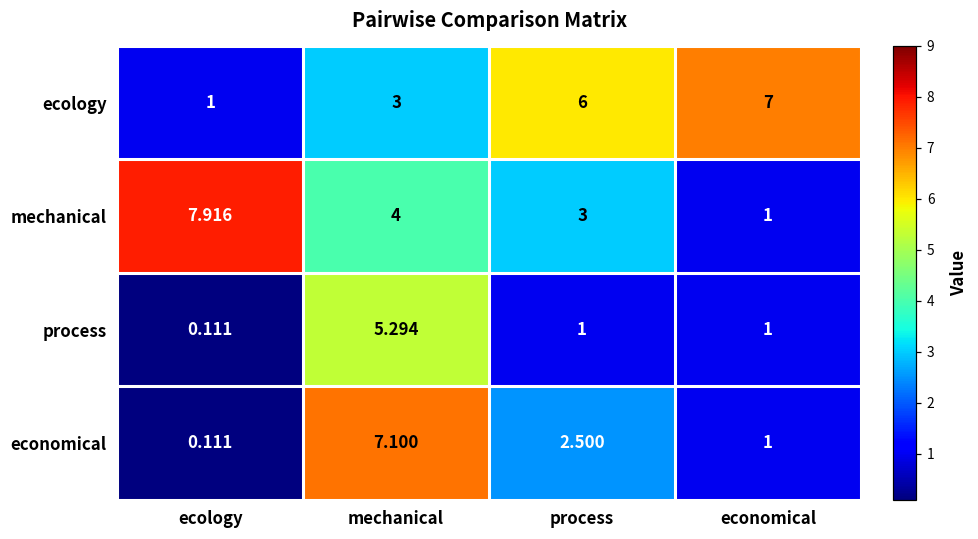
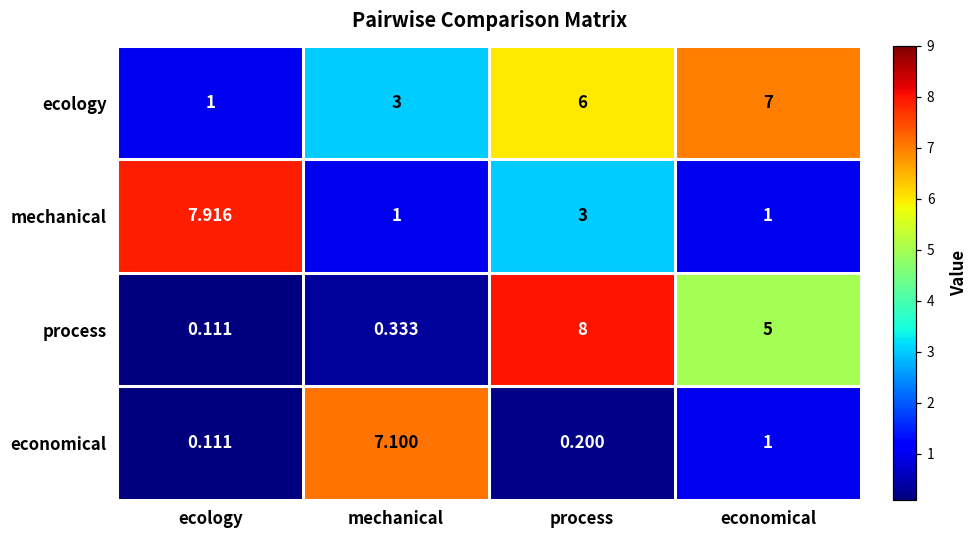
  {
    "ecology": {
      "ecology": 1,
      "mechanical": 3,
      "process": 6,
      "economical": 7
    },
    "mechanical": {
      "ecology": 7.916,
-     "mechanical": 4,
+     "mechanical": 1,
      "process": 3,
      "economical": 1
    },
    "process": {
      "ecology": 0.111,
-     "mechanical": 5.294,
-     "process": 1,
-     "economical": 1
+     "mechanical": 0.333,
+     "process": 8,
+     "economical": 5
    },
    "economical": {
      "ecology": 0.111,
      "mechanical": 7.100,
-     "process": 2.500,
+     "process": 0.200,
      "economical": 1
    }
  }
